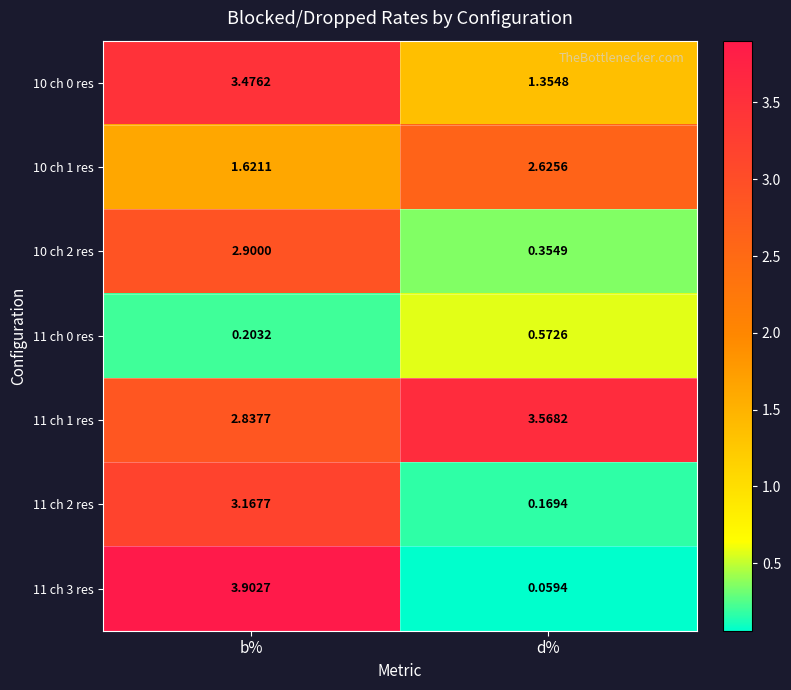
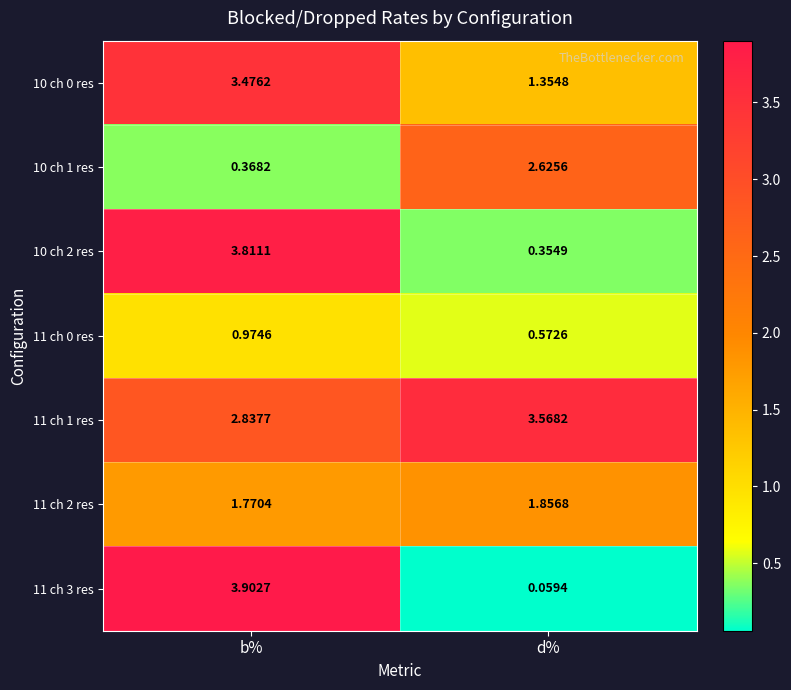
  {
    "10 ch 0 res": {
      "b%": 3.4762
    },
    "10 ch 1 res": {
-     "b%": 1.6211,
+     "b%": 0.3682,
      "d%": 2.6256
    },
    "10 ch 2 res": {
-     "b%": 2.9000,
+     "b%": 3.8111,
      "d%": 0.3549
    },
    "11 ch 0 res": {
-     "b%": 0.2032,
+     "b%": 0.9746,
      "d%": 0.5726
    },
    "11 ch 1 res": {
      "b%": 2.8377,
      "d%": 3.5682
    },
    "11 ch 2 res": {
-     "b%": 3.1677,
-     "d%": 0.1694
+     "b%": 1.7704,
+     "d%": 1.8568
    },
    "11 ch 3 res": {
      "b%": 3.9027,
      "d%": 0.0594
    }
  }
